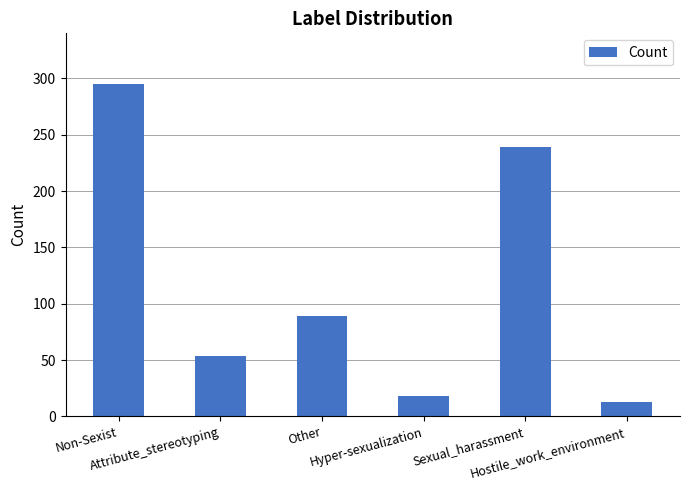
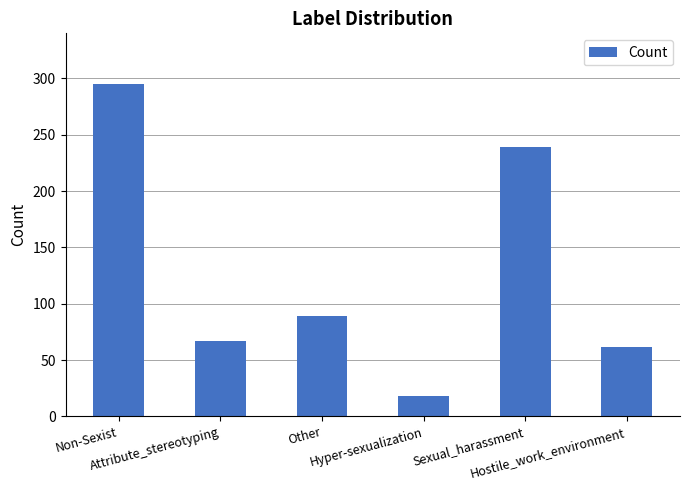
  {
    "Non-Sexist": 295,
-   "Attribute_stereotyping": 54,
+   "Attribute_stereotyping": 67,
    "Other": 89,
    "Hyper-sexualization": 18,
    "Sexual_harassment": 239,
-   "Hostile_work_environment": 13
+   "Hostile_work_environment": 62
  }
